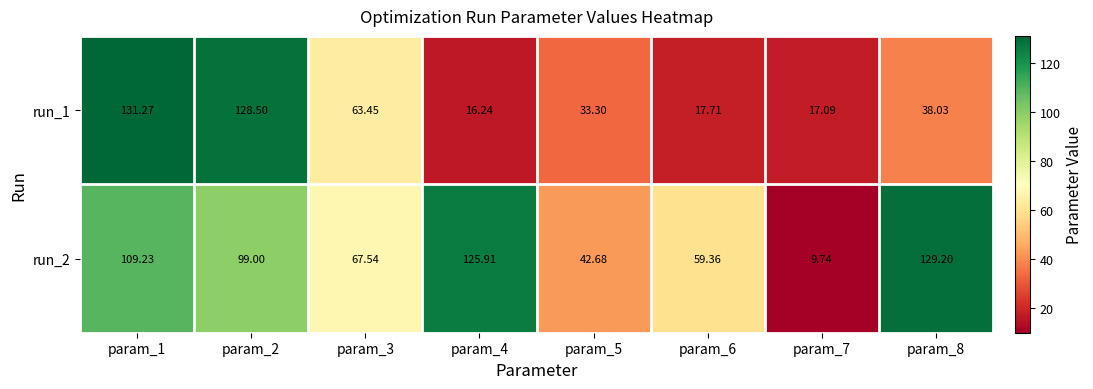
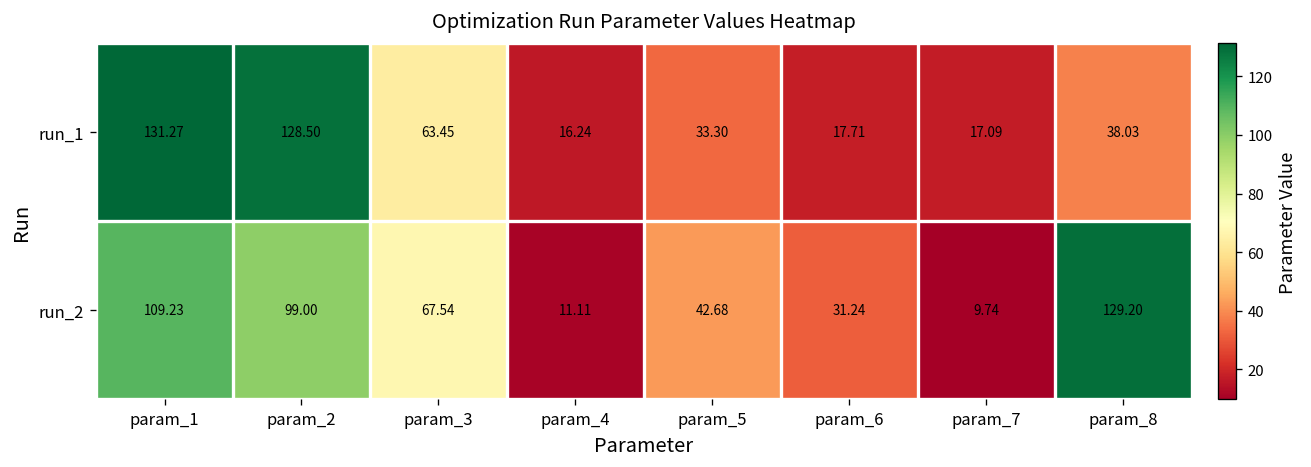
  {
    "run_1": {
      "param_1": 131.27,
      "param_2": 128.50,
      "param_3": 63.45,
      "param_4": 16.24,
      "param_5": 33.30,
      "param_6": 17.71,
      "param_7": 17.09,
      "param_8": 38.03
    },
    "run_2": {
      "param_1": 109.23,
      "param_2": 99.00,
      "param_3": 67.54,
-     "param_4": 125.91,
+     "param_4": 11.11,
      "param_5": 42.68,
-     "param_6": 59.36,
+     "param_6": 31.24,
      "param_7": 9.74,
      "param_8": 129.20
    }
  }
